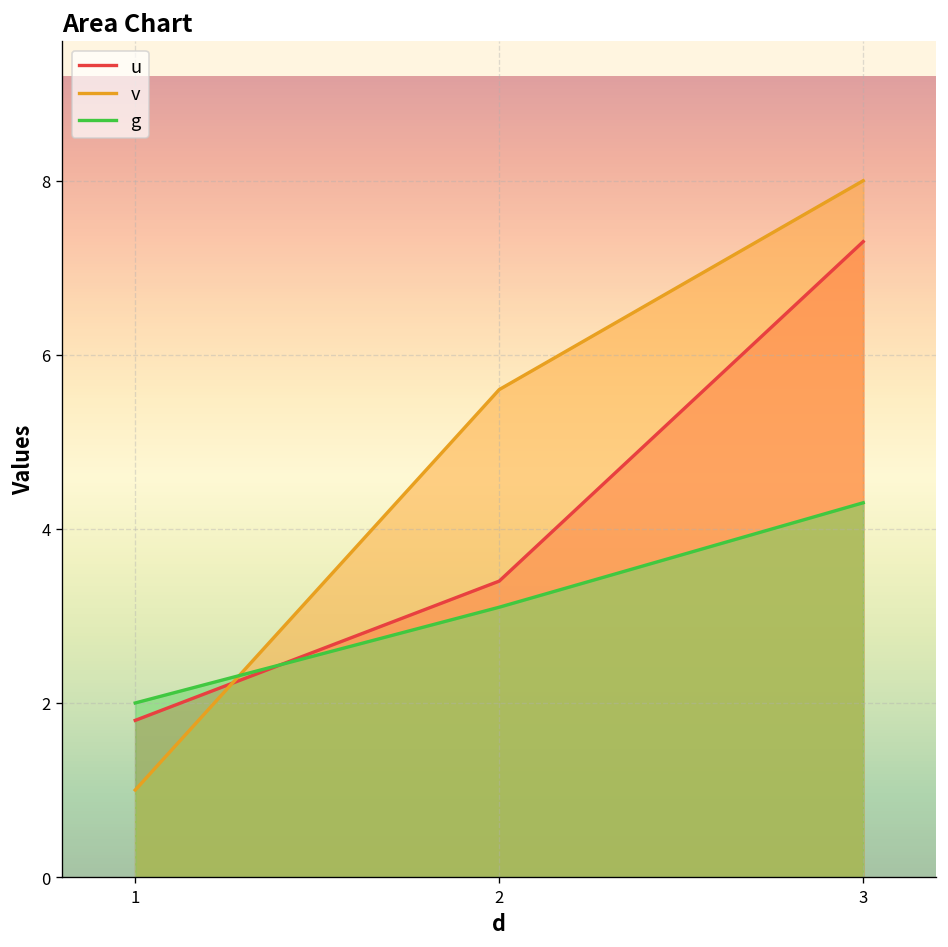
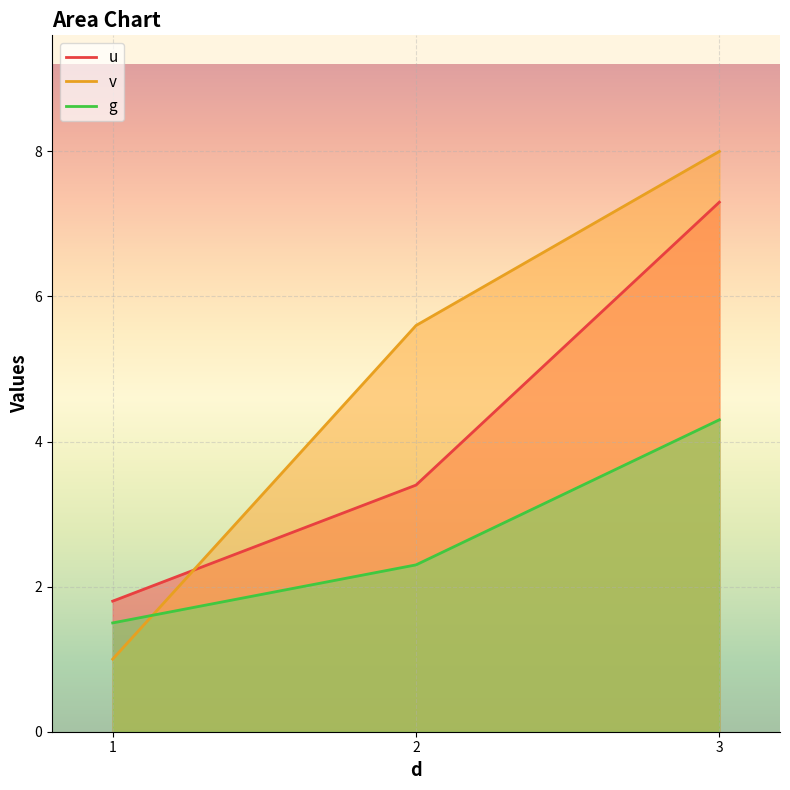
  {
    "u": {
      "1": 1.8,
      "2": 3.4,
      "3": 7.3
    },
    "v": {
      "1": 1.0,
      "2": 5.6,
      "3": 8.0
    },
    "g": {
-     "1": 2.0,
-     "2": 3.1,
+     "1": 1.5,
+     "2": 2.3,
      "3": 4.3
    }
  }
